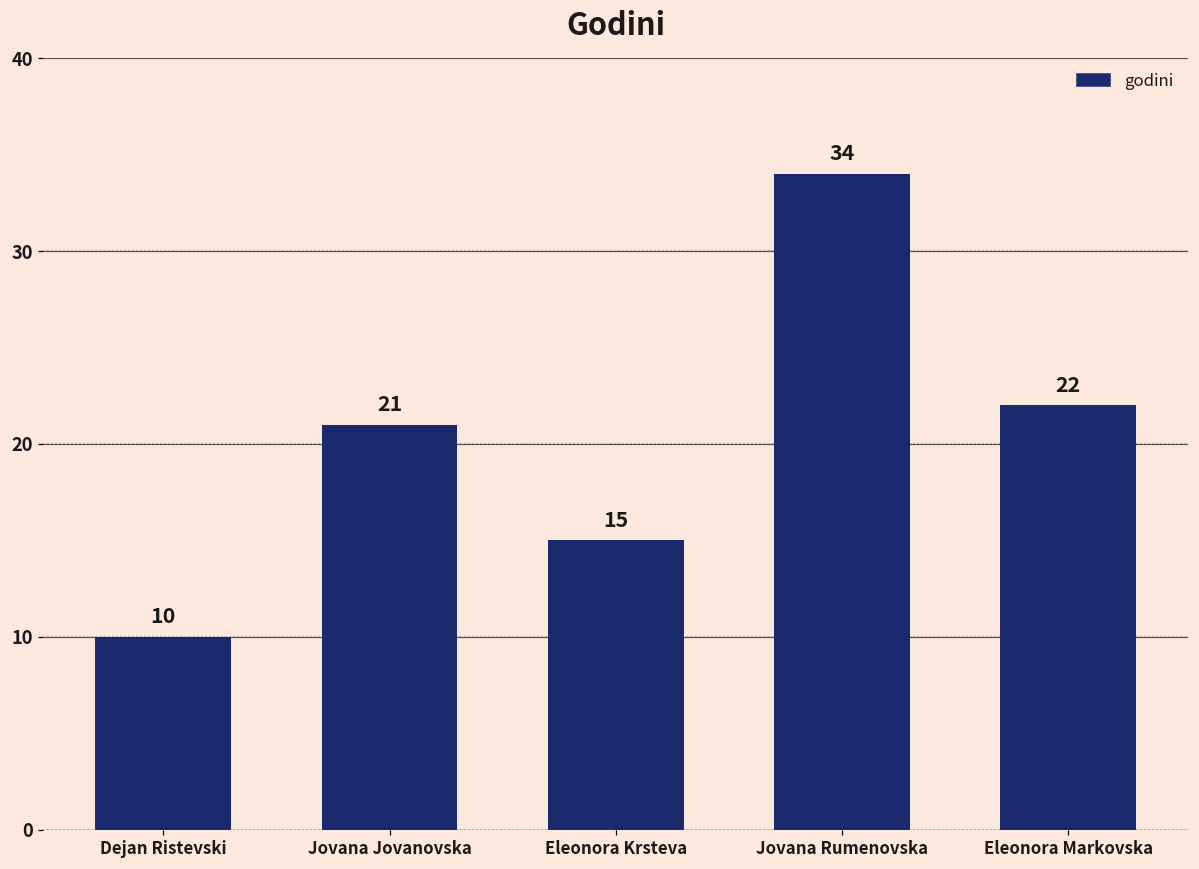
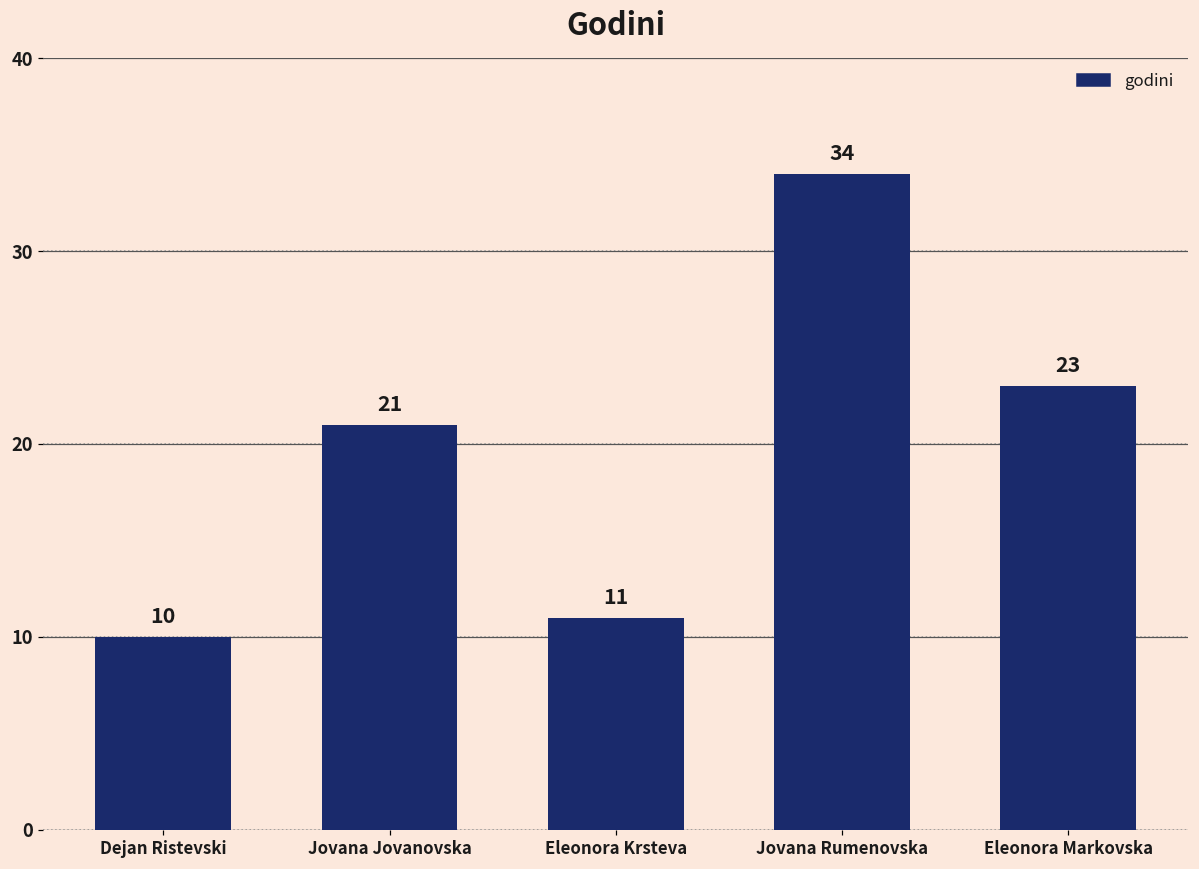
  {
    "Dejan Ristevski": 10,
    "Jovana Jovanovska": 21,
-   "Eleonora Krsteva": 15,
+   "Eleonora Krsteva": 11,
    "Jovana Rumenovska": 34,
-   "Eleonora Markovska": 22
+   "Eleonora Markovska": 23
  }
